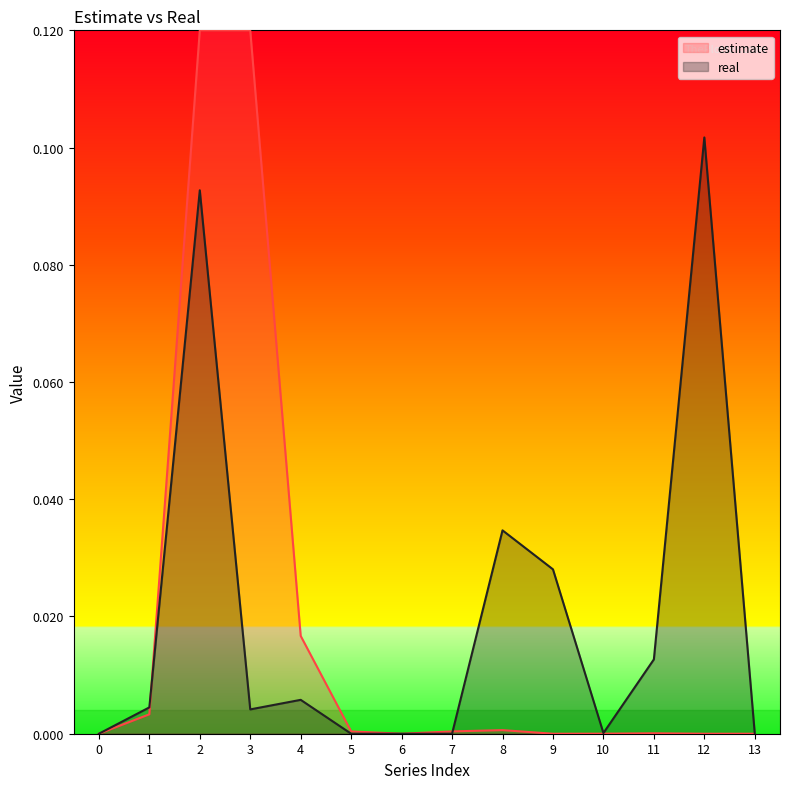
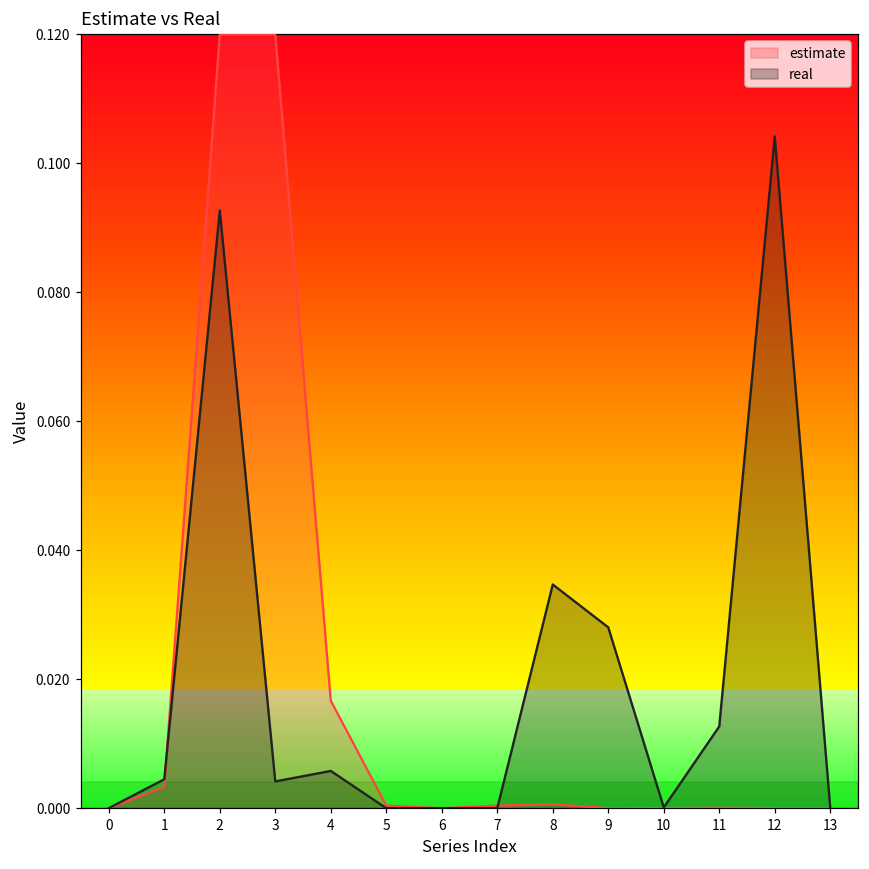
  {
    "estimate": {
      "1": 0.003,
      "2": 0.120,
      "3": 0.120,
      "4": 0.017,
      "8": 0.001,
      "9": 0.000,
      "11": 0.000,
      "12": 0.000
    },
    "real": {
      "1": 0.004,
      "2": 0.093,
      "3": 0.004,
      "4": 0.006,
      "8": 0.035,
      "9": 0.028,
      "11": 0.013,
-     "12": 0.102
+     "12": 0.104
    }
  }
